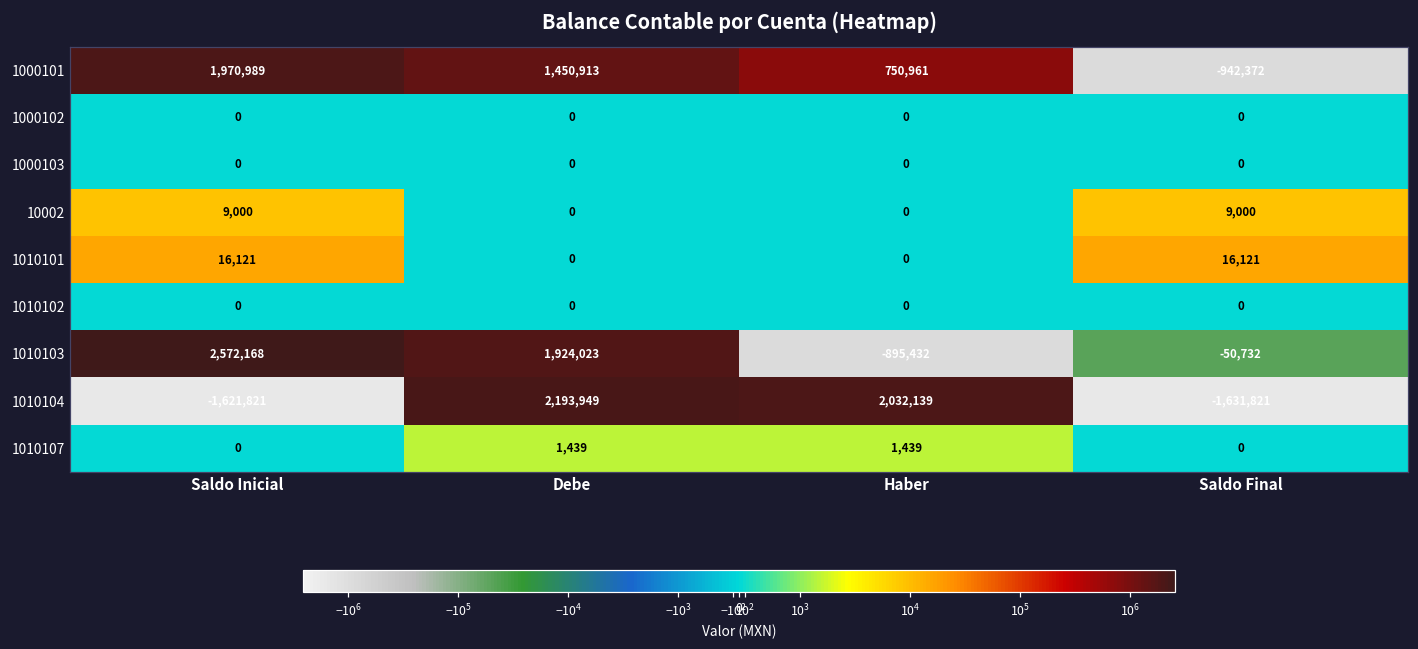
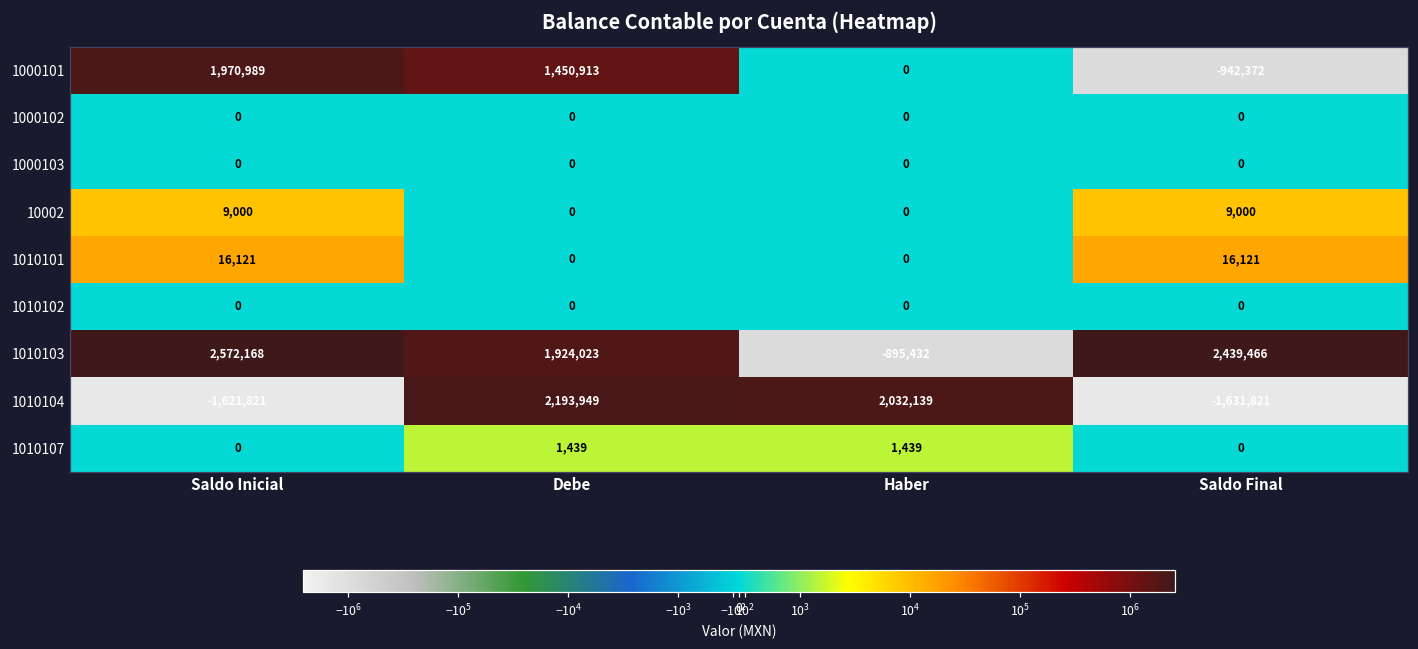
  {
    "1000101": {
      "Saldo Inicial": "1,970,989",
      "Debe": "1,450,913",
-     "Haber": "750,961"
+     "Haber": "0"
    },
    "1000102": {
      "Saldo Inicial": "0",
      "Debe": "0",
      "Haber": "0",
      "Saldo Final": "0"
    },
    "1000103": {
      "Saldo Inicial": "0",
      "Debe": "0",
      "Haber": "0",
      "Saldo Final": "0"
    },
    "10002": {
      "Saldo Inicial": "9,000",
      "Debe": "0",
      "Haber": "0",
      "Saldo Final": "9,000"
    },
    "1010101": {
      "Saldo Inicial": "16,121",
      "Debe": "0",
      "Haber": "0",
      "Saldo Final": "16,121"
    },
    "1010102": {
      "Saldo Inicial": "0",
      "Debe": "0",
      "Haber": "0",
      "Saldo Final": "0"
    },
    "1010103": {
      "Saldo Inicial": "2,572,168",
      "Debe": "1,924,023",
-     "Saldo Final": "-50,732"
+     "Saldo Final": "2,439,466"
    },
    "1010104": {
      "Debe": "2,193,949",
      "Haber": "2,032,139"
    },
    "1010107": {
      "Saldo Inicial": "0",
      "Debe": "1,439",
      "Haber": "1,439",
      "Saldo Final": "0"
    }
  }
